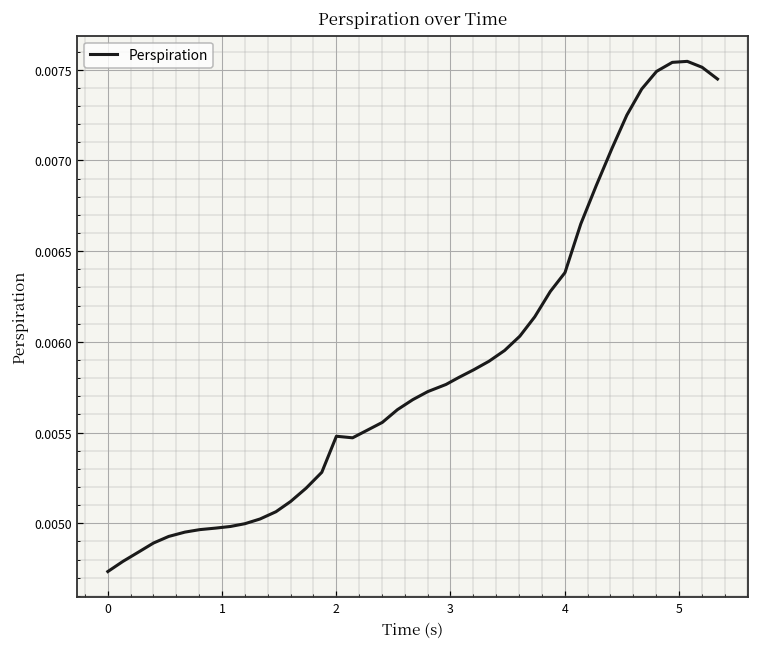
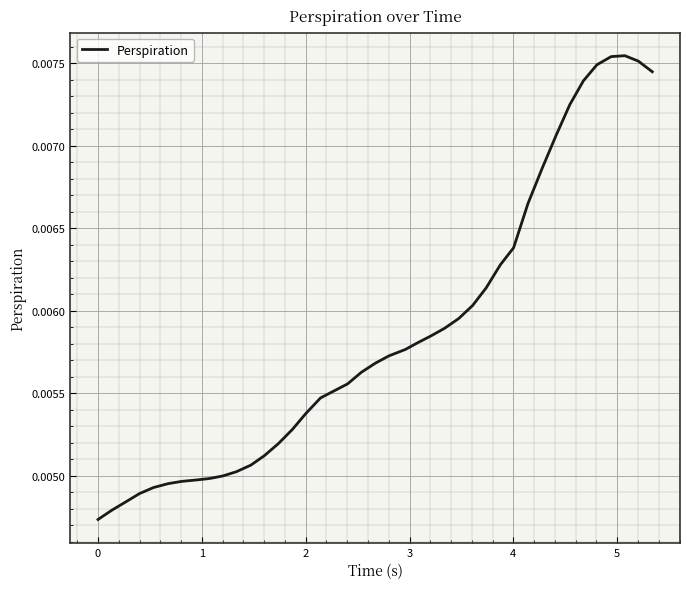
  {
    "0": 0.00473,
-   "2": 0.00548,
+   "2": 0.00538,
    "4": 0.00638
  }
